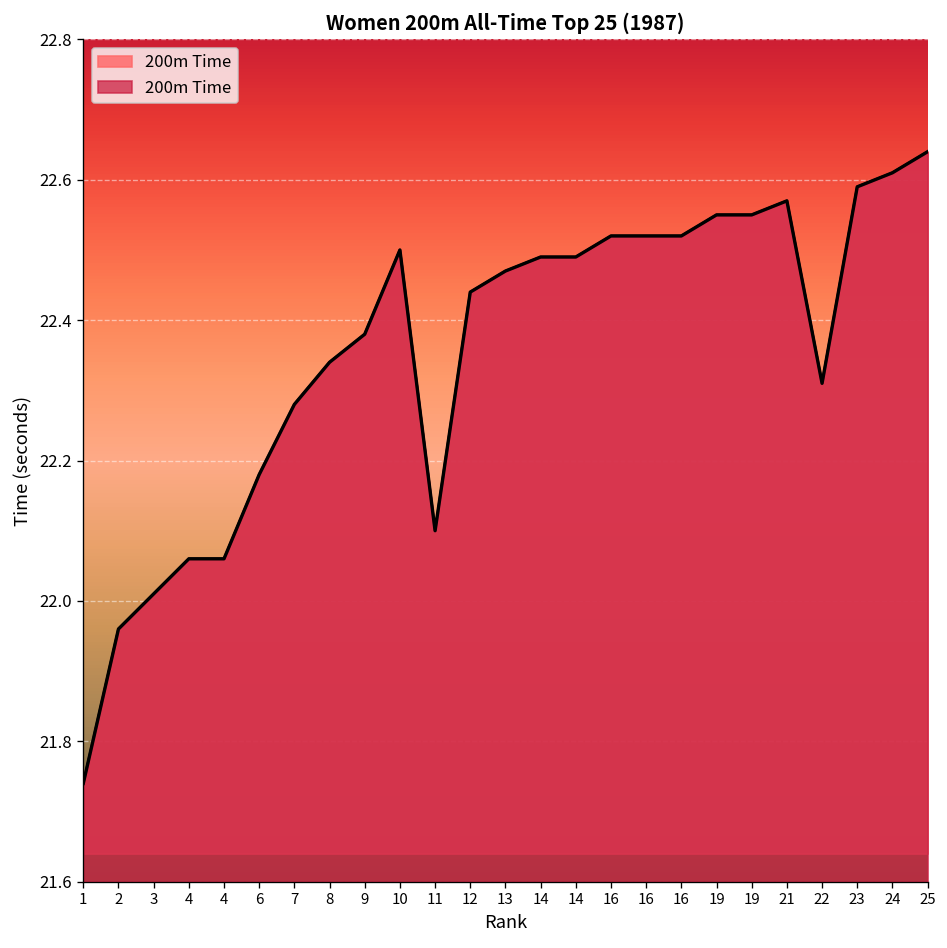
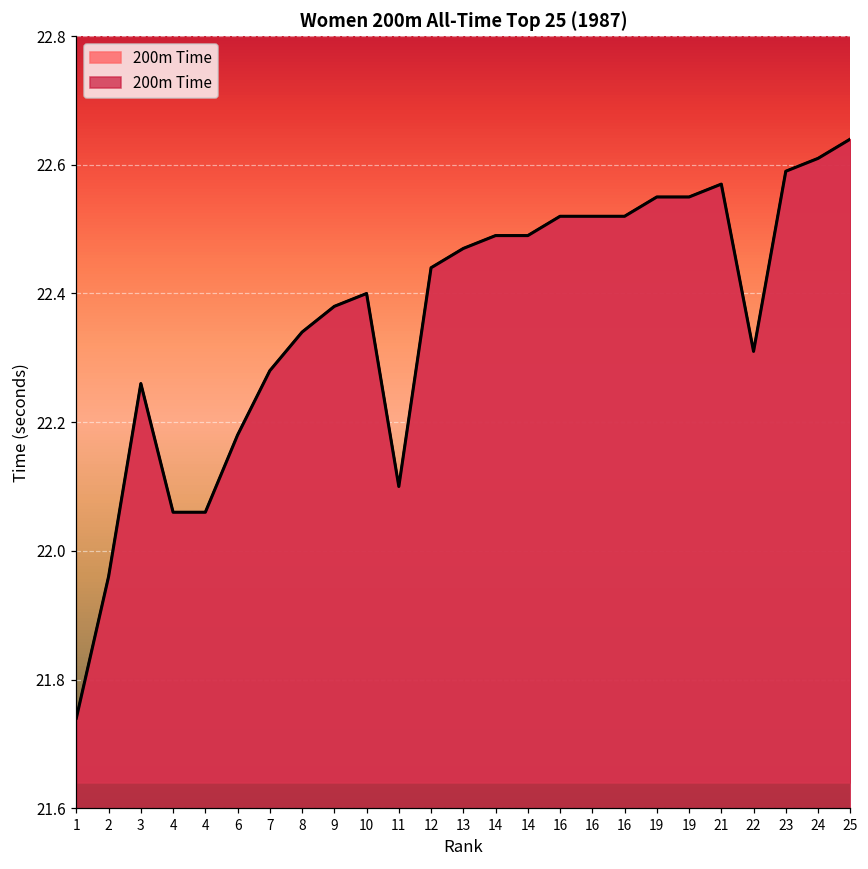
  {
    "1": 21.74,
    "2": 21.96,
-   "3": 22.01,
+   "3": 22.26,
    "6": 22.18,
    "7": 22.28,
    "8": 22.34,
    "9": 22.38,
-   "10": 22.5,
+   "10": 22.4,
    "11": 22.10,
    "12": 22.44,
    "13": 22.47,
    "21": 22.57,
    "22": 22.31,
    "23": 22.59,
    "24": 22.61,
    "25": 22.64
  }
